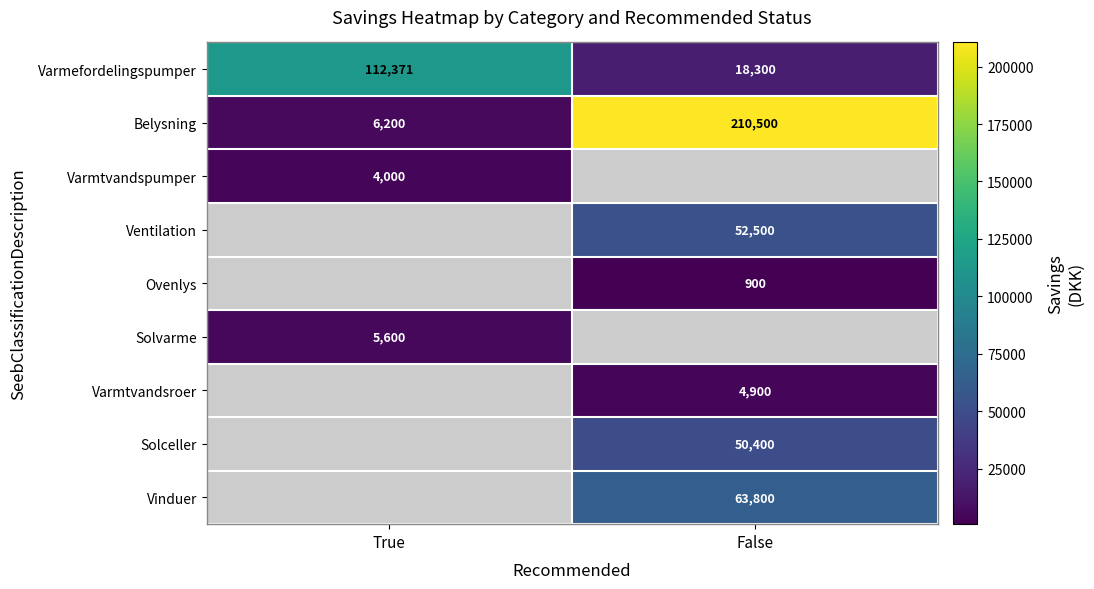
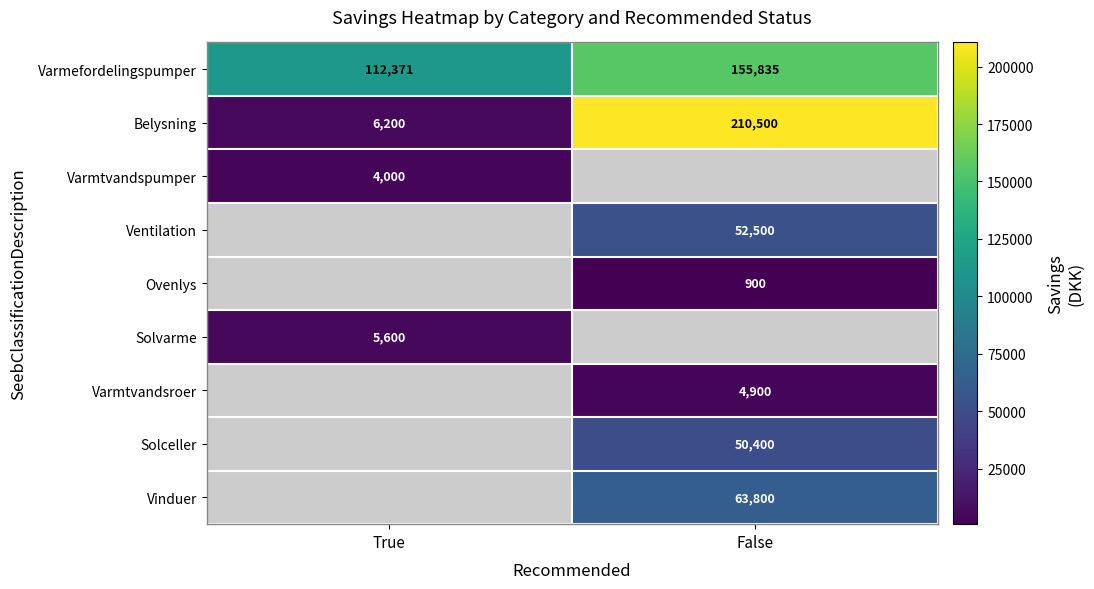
  {
    "Varmefordelingspumper": {
      "True": "112,371",
-     "False": "18,300"
+     "False": "155,835"
    },
    "Belysning": {
      "True": "6,200",
      "False": "210,500"
    },
    "Varmtvandspumper": {
      "True": "4,000"
    },
    "Ventilation": {
      "False": "52,500"
    },
    "Ovenlys": {
      "False": "900"
    },
    "Solvarme": {
      "True": "5,600"
    },
    "Varmtvandsroer": {
      "False": "4,900"
    },
    "Solceller": {
      "False": "50,400"
    },
    "Vinduer": {
      "False": "63,800"
    }
  }
